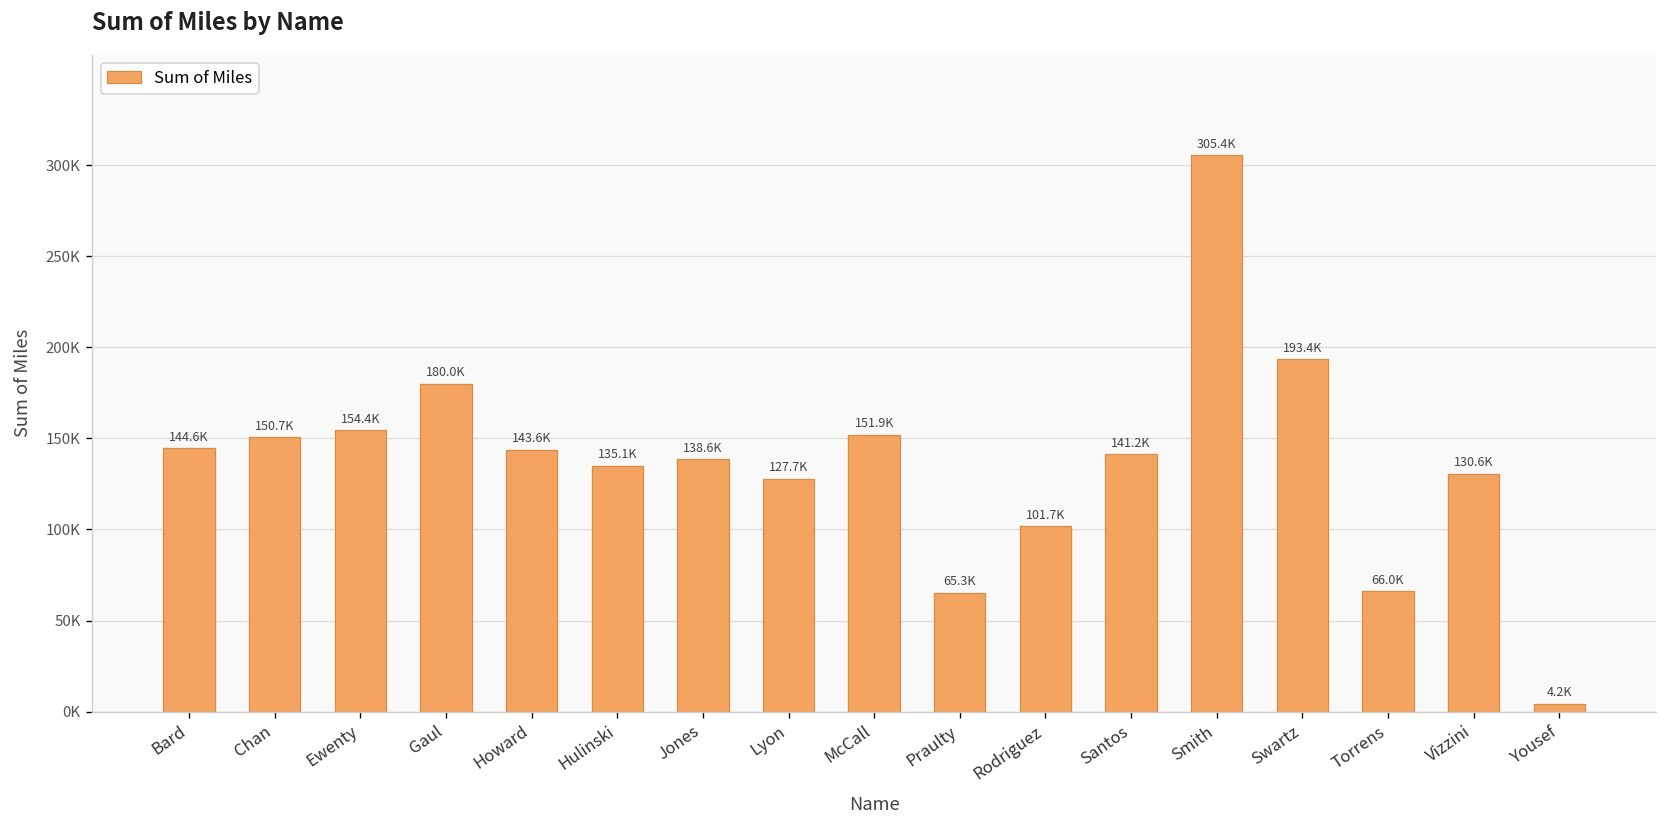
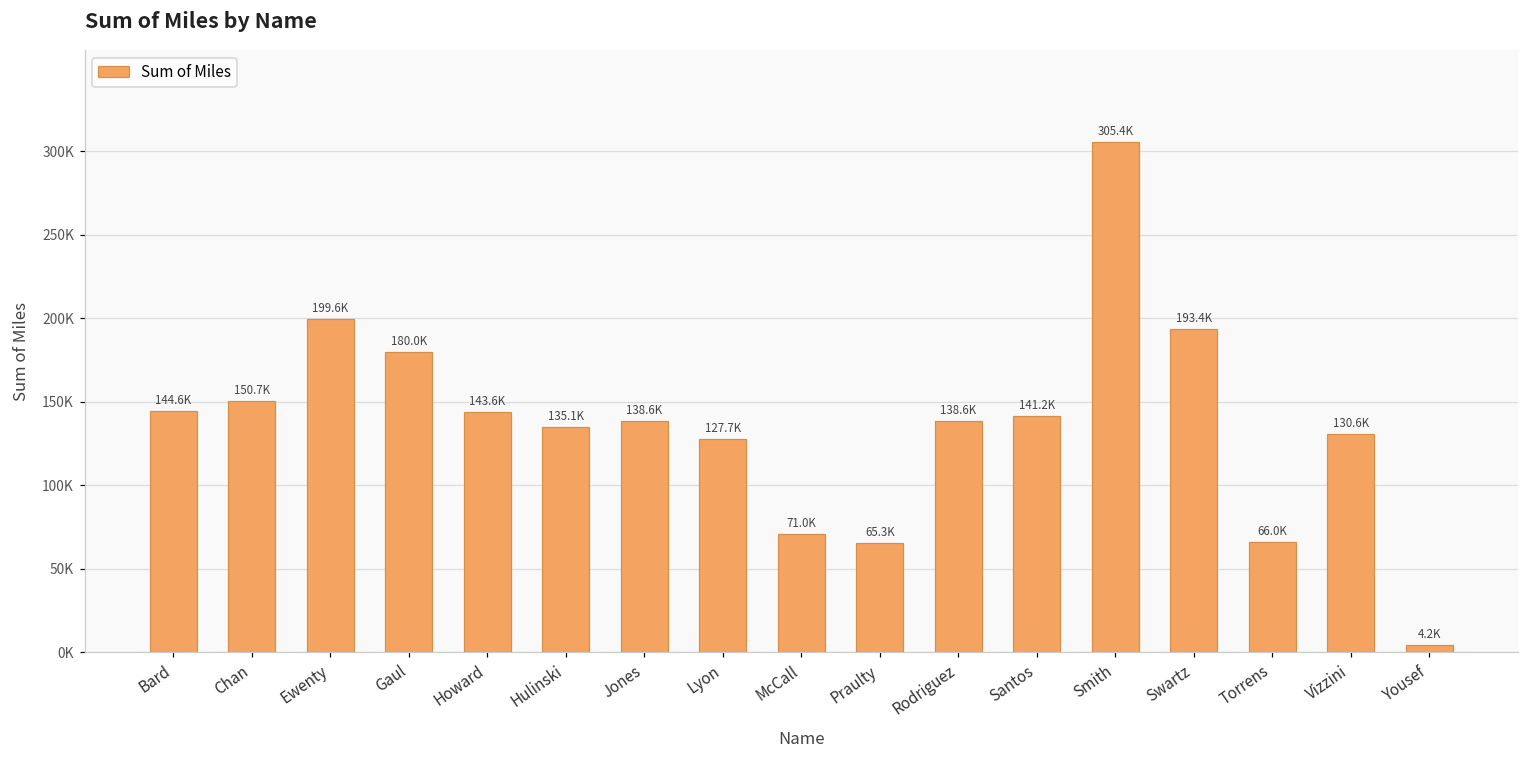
  {
    "Bard": "144.6K",
    "Chan": "150.7K",
-   "Ewenty": "154.4K",
+   "Ewenty": "199.6K",
    "Gaul": "180.0K",
    "Howard": "143.6K",
    "Hulinski": "135.1K",
    "Jones": "138.6K",
    "Lyon": "127.7K",
-   "McCall": "151.9K",
+   "McCall": "71.0K",
    "Praulty": "65.3K",
-   "Rodriguez": "101.7K",
+   "Rodriguez": "138.6K",
    "Santos": "141.2K",
    "Smith": "305.4K",
    "Swartz": "193.4K",
    "Torrens": "66.0K",
    "Vizzini": "130.6K",
    "Yousef": "4.2K"
  }
